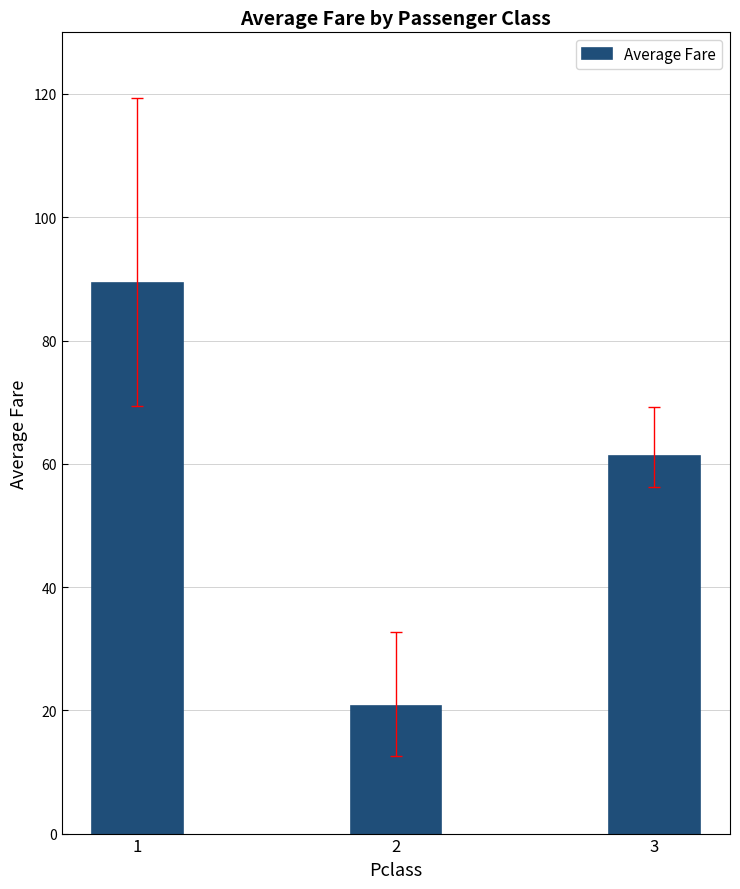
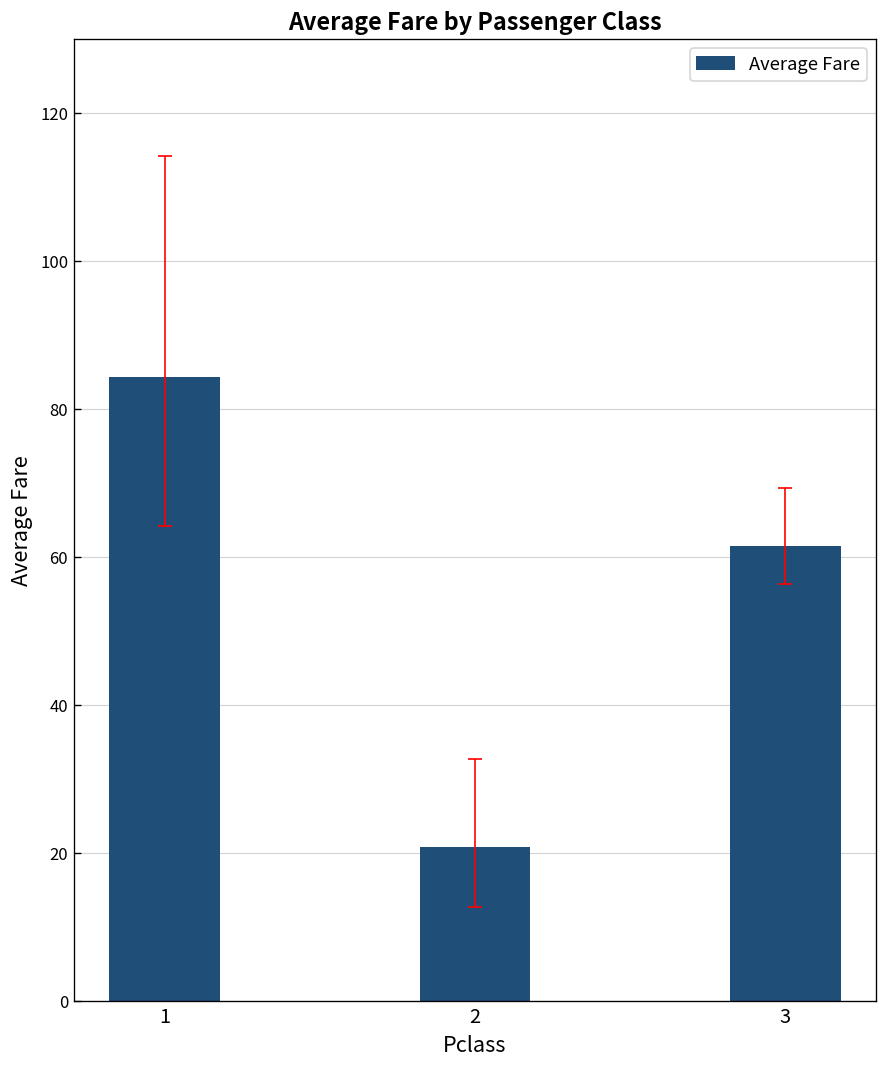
  {
    "Average Fare": {
-     "1": 89,
+     "1": 84,
      "2": 21,
      "3": 61
    }
  }
